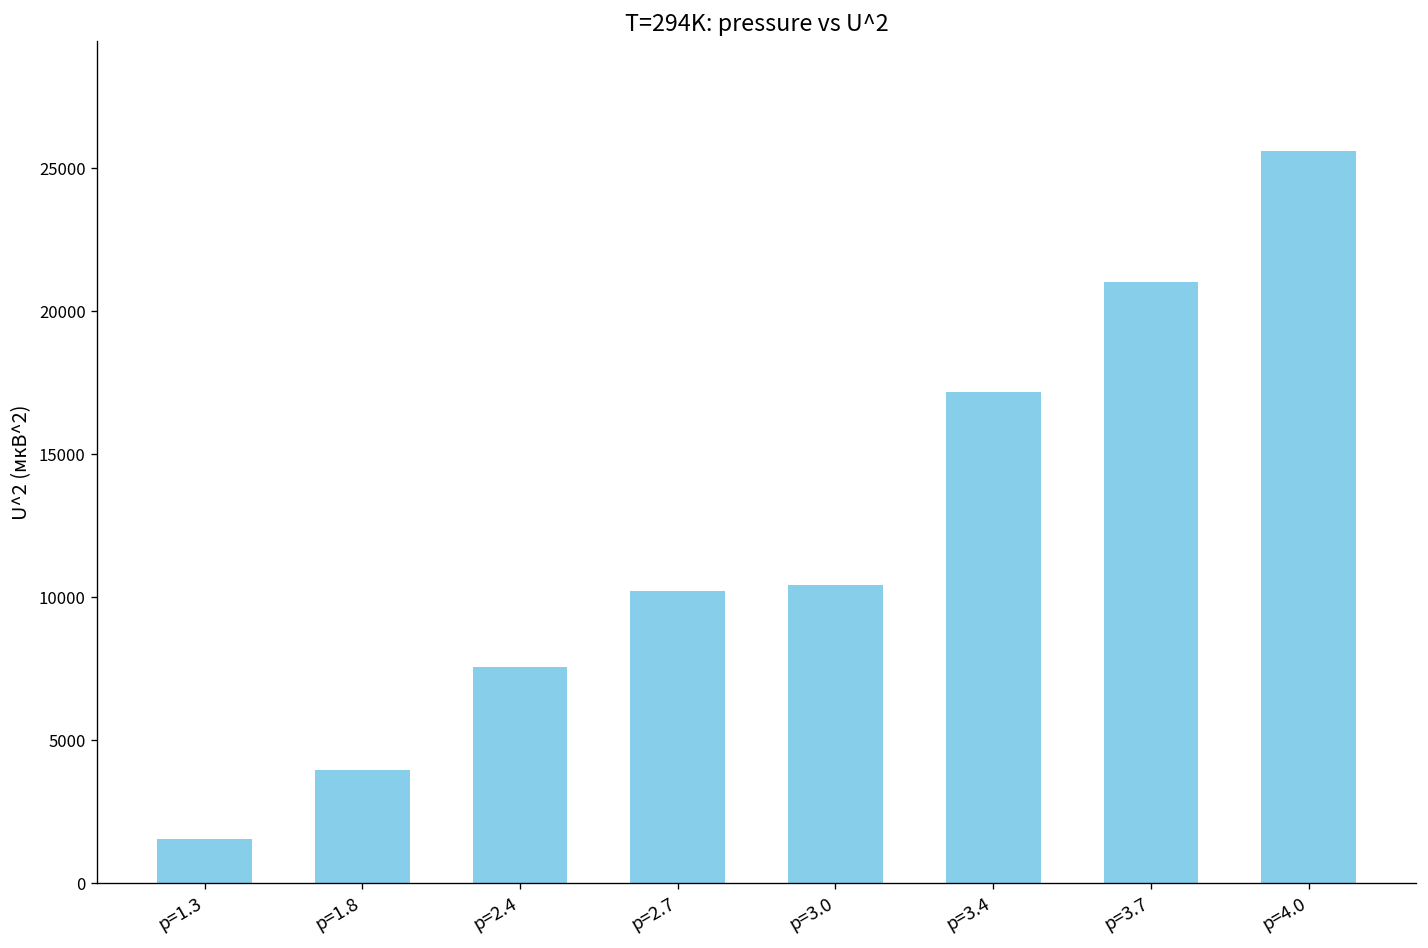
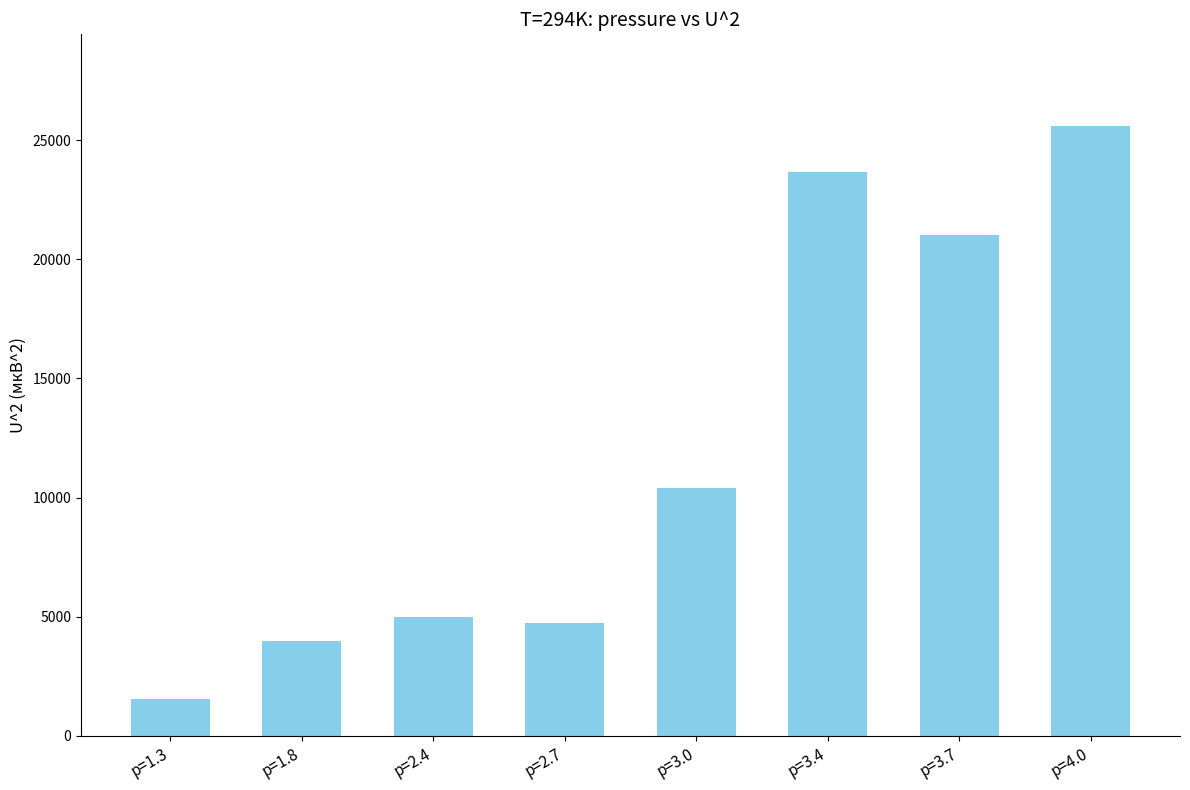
  {
    "p=1.3": 1500,
    "p=1.8": 4000,
-   "p=2.4": 7600,
-   "p=2.7": 10200,
+   "p=2.4": 5000,
+   "p=2.7": 4700,
    "p=3.0": 10400,
-   "p=3.4": 17200,
+   "p=3.4": 23600,
    "p=3.7": 21000,
    "p=4.0": 25600
  }
